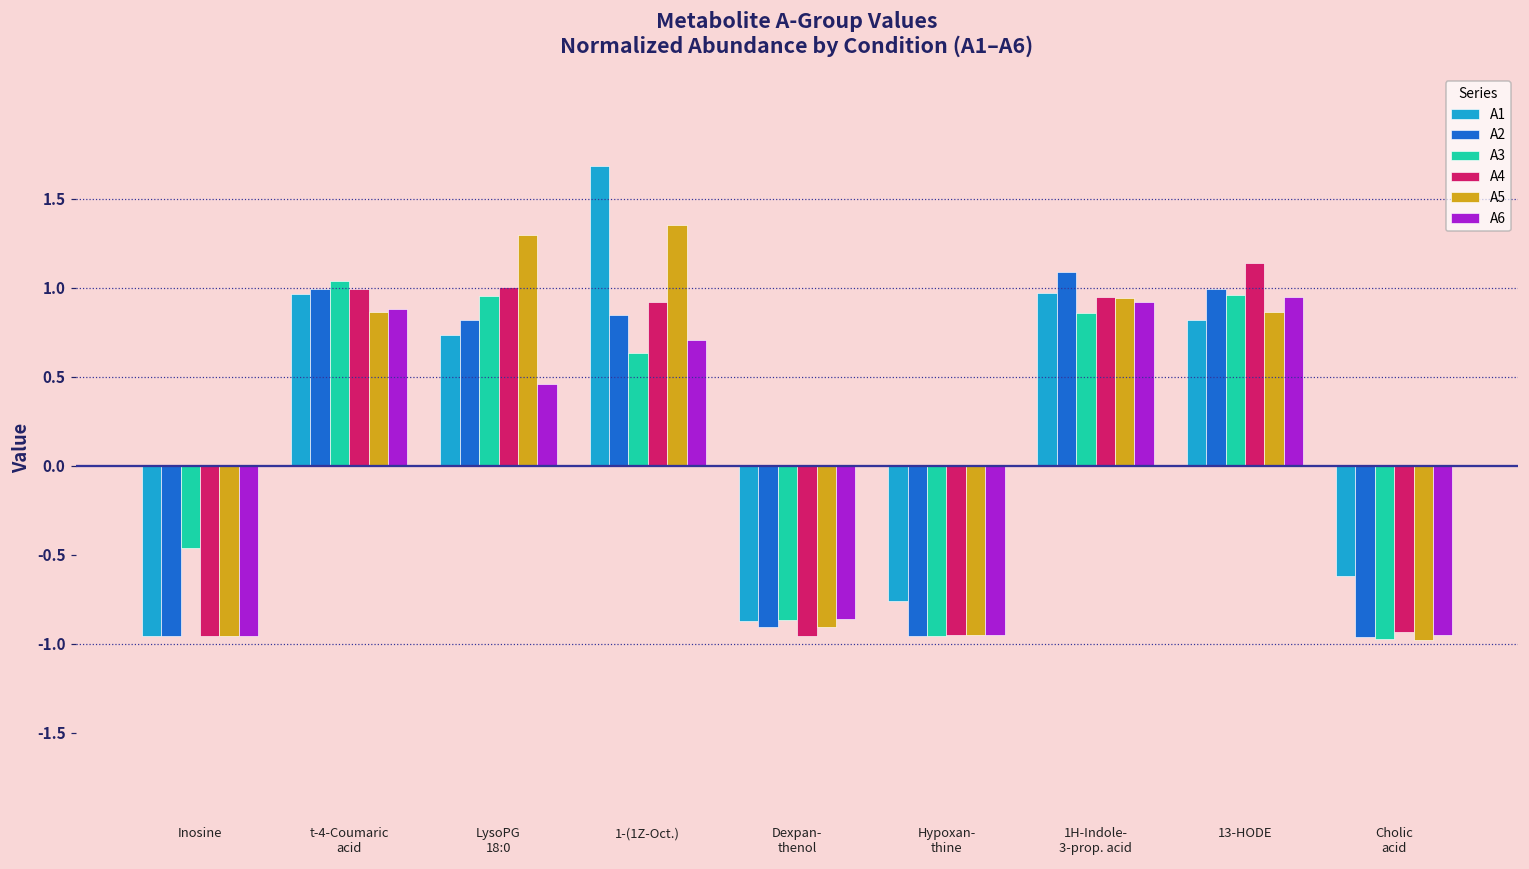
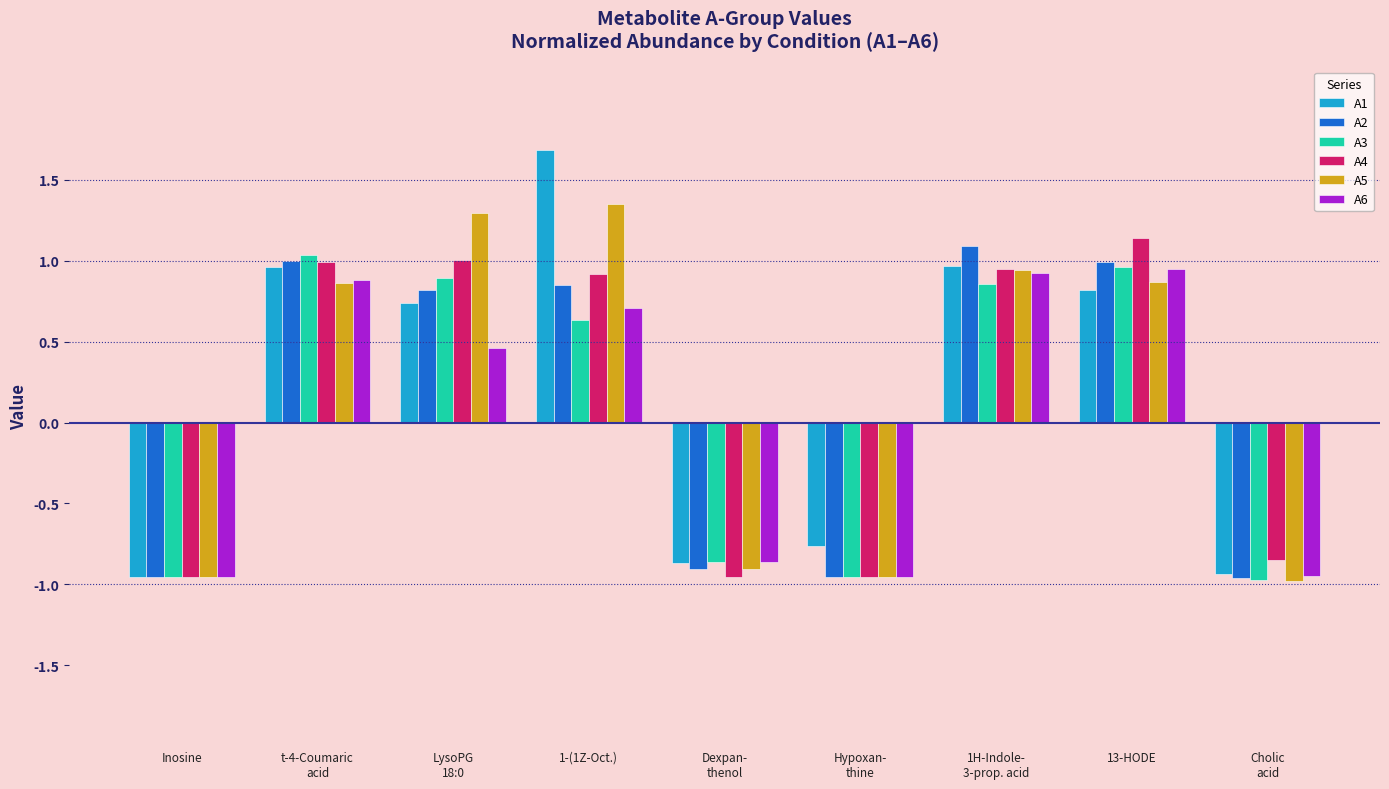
  {
    "A1": {
      "Inosine": -0.95,
      "t-4-Coumaric acid": 0.96,
      "LysoPG 18:0": 0.74,
      "1-(1Z-Oct.)": 1.69,
      "Dexpan- thenol": -0.87,
      "Hypoxan- thine": -0.76,
      "1H-Indole- 3-prop. acid": 0.97,
      "13-HODE": 0.82,
-     "Cholic acid": -0.62
+     "Cholic acid": -0.94
    },
    "A2": {
      "Inosine": -0.95,
      "t-4-Coumaric acid": 1.00,
      "LysoPG 18:0": 0.82,
      "1-(1Z-Oct.)": 0.85,
      "Dexpan- thenol": -0.91,
      "Hypoxan- thine": -0.95,
      "1H-Indole- 3-prop. acid": 1.09,
      "13-HODE": 0.99,
      "Cholic acid": -0.96
    },
    "A3": {
-     "Inosine": -0.46,
+     "Inosine": -0.96,
      "t-4-Coumaric acid": 1.04,
-     "LysoPG 18:0": 0.95,
+     "LysoPG 18:0": 0.90,
      "1-(1Z-Oct.)": 0.64,
      "Dexpan- thenol": -0.86,
      "Hypoxan- thine": -0.96,
      "1H-Indole- 3-prop. acid": 0.86,
      "13-HODE": 0.96,
      "Cholic acid": -0.97
    },
    "A4": {
      "Inosine": -0.95,
      "t-4-Coumaric acid": 0.99,
      "LysoPG 18:0": 1.00,
      "1-(1Z-Oct.)": 0.92,
      "Dexpan- thenol": -0.96,
      "Hypoxan- thine": -0.95,
      "1H-Indole- 3-prop. acid": 0.95,
      "13-HODE": 1.14,
-     "Cholic acid": -0.93
+     "Cholic acid": -0.85
    },
    "A5": {
      "Inosine": -0.96,
      "t-4-Coumaric acid": 0.86,
      "LysoPG 18:0": 1.30,
      "1-(1Z-Oct.)": 1.35,
      "Dexpan- thenol": -0.91,
      "Hypoxan- thine": -0.95,
      "1H-Indole- 3-prop. acid": 0.95,
      "13-HODE": 0.87,
      "Cholic acid": -0.98
    },
    "A6": {
      "Inosine": -0.96,
      "t-4-Coumaric acid": 0.88,
      "LysoPG 18:0": 0.46,
      "1-(1Z-Oct.)": 0.71,
      "Dexpan- thenol": -0.86,
      "Hypoxan- thine": -0.95,
      "1H-Indole- 3-prop. acid": 0.92,
      "13-HODE": 0.95,
      "Cholic acid": -0.95
    }
  }
